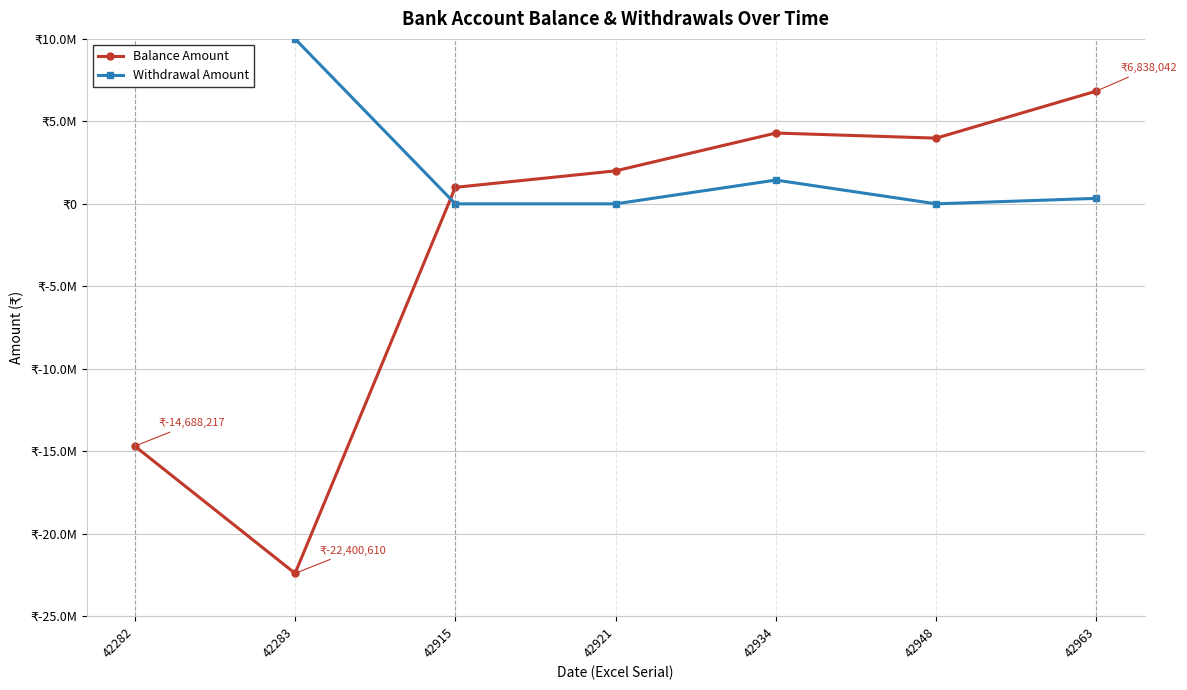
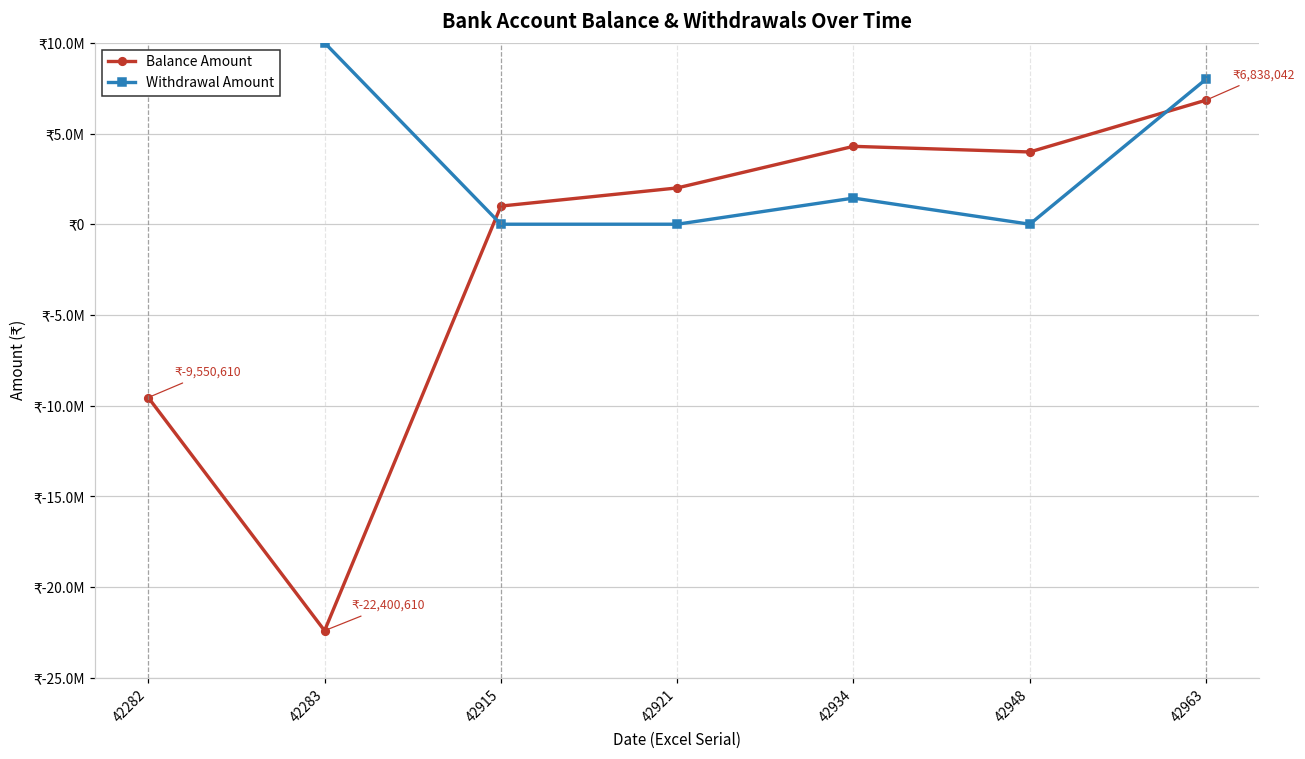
  {
    "Balance Amount": {
-     "42282": "-14,688,217",
+     "42282": "-9,550,610",
      "42283": "-22,400,610",
      "42963": "6,838,042"
    },
    "Withdrawal Amount": {
      "42283": "₹10000000",
      "42915": "₹0",
      "42921": "₹0",
      "42934": "₹1400000",
      "42948": "₹0",
-     "42963": "₹300000"
+     "42963": "₹8000000"
    }
  }
